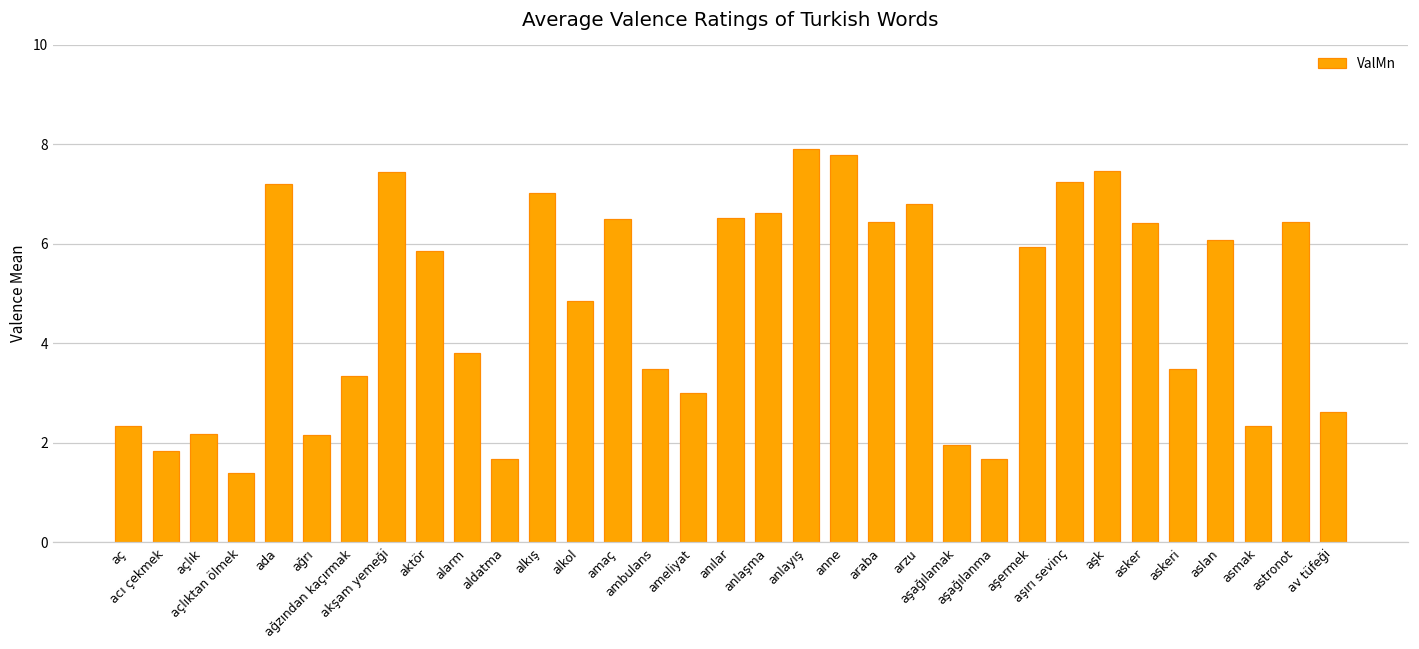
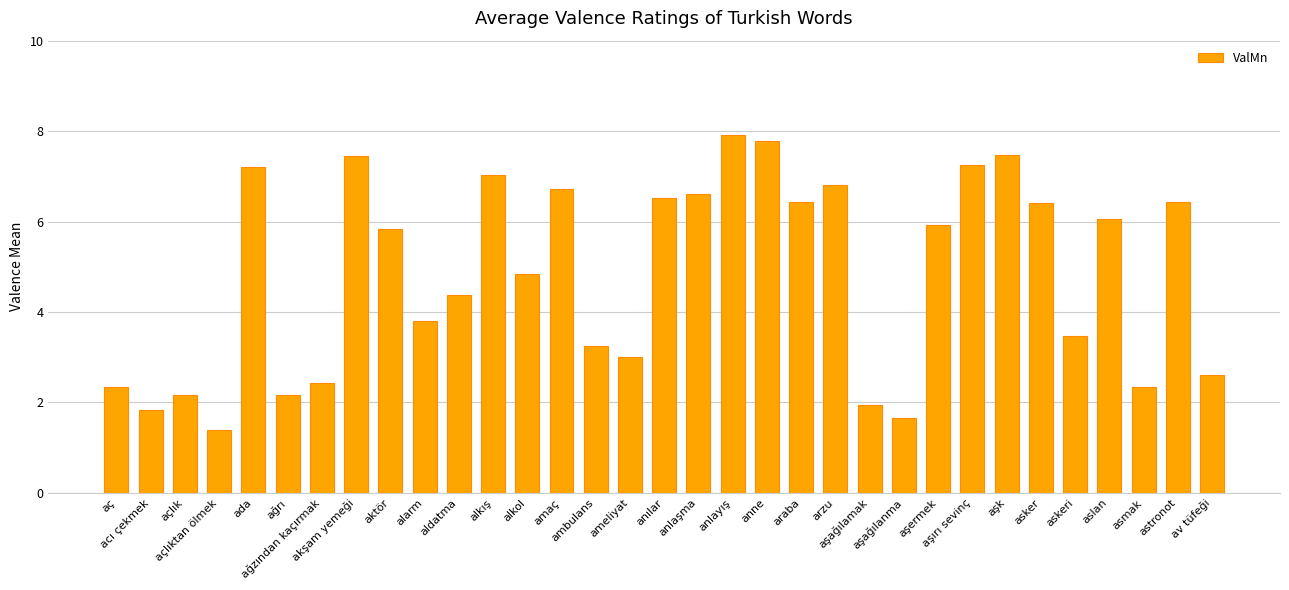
  {
    "aç": 2.3,
    "acı çekmek": 1.8,
    "açlık": 2.2,
    "açlıktan ölmek": 1.4,
    "ada": 7.2,
    "ağrı": 2.2,
-   "ağzından kaçırmak": 3.3,
+   "ağzından kaçırmak": 2.4,
    "akşam yemeği": 7.4,
    "aktör": 5.8,
    "alarm": 3.8,
-   "aldatma": 1.7,
+   "aldatma": 4.4,
    "alkış": 7.0,
    "alkol": 4.8,
-   "amaç": 6.5,
-   "ambulans": 3.5,
+   "amaç": 6.7,
+   "ambulans": 3.3,
    "ameliyat": 3.0,
    "anılar": 6.5,
    "anlaşma": 6.6,
    "anlayış": 7.9,
    "anne": 7.8,
    "araba": 6.4,
    "arzu": 6.8,
    "aşağılamak": 2.0,
    "aşağılanma": 1.7,
    "aşermek": 5.9,
    "aşırı sevinç": 7.3,
    "aşk": 7.5,
    "asker": 6.4,
    "askeri": 3.5,
    "aslan": 6.1,
    "asmak": 2.3,
    "astronot": 6.4,
    "av tüfeği": 2.6
  }
